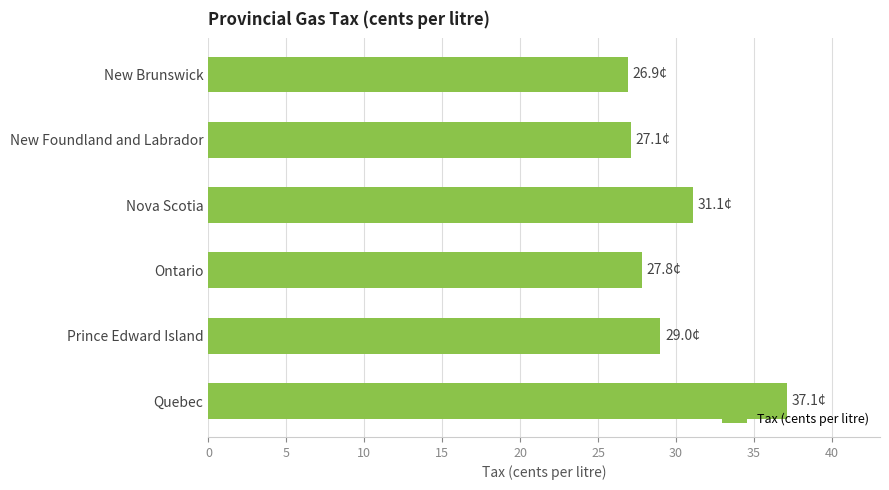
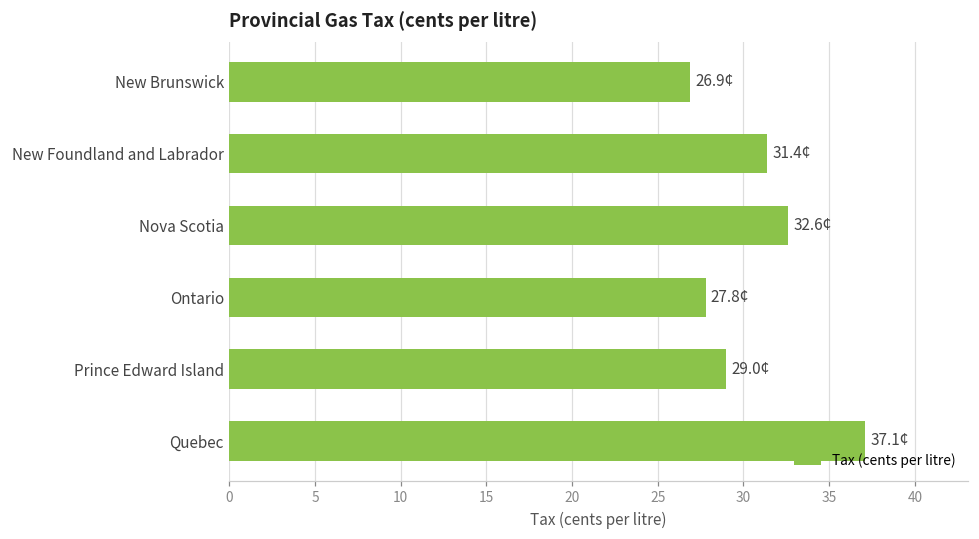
  {
    "New Brunswick": "26.9¢",
-   "New Foundland and Labrador": "27.1¢",
-   "Nova Scotia": "31.1¢",
+   "New Foundland and Labrador": "31.4¢",
+   "Nova Scotia": "32.6¢",
    "Ontario": "27.8¢",
    "Prince Edward Island": "29.0¢",
    "Quebec": "37.1¢"
  }
